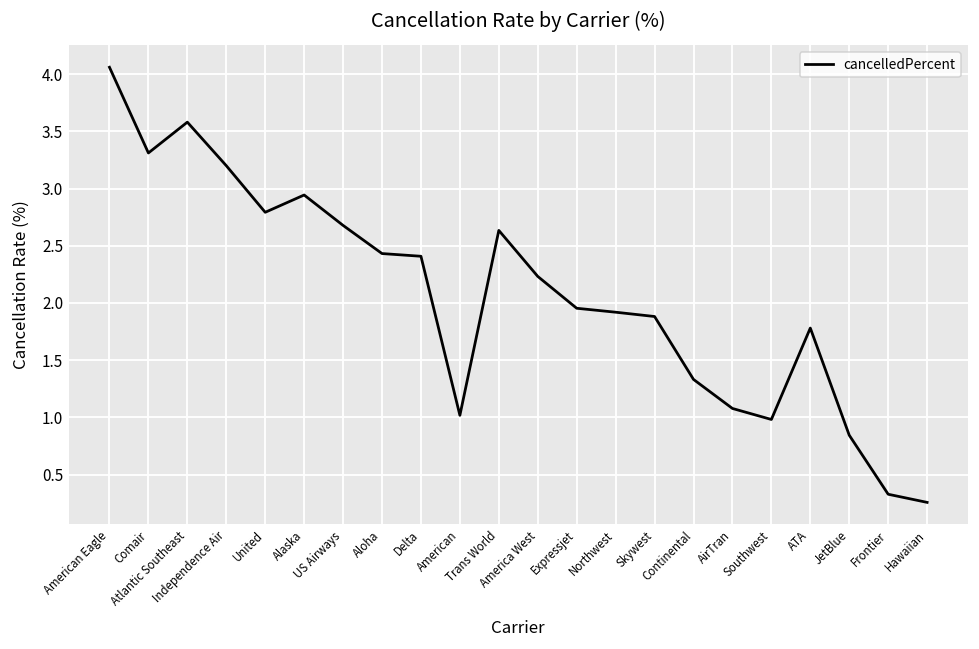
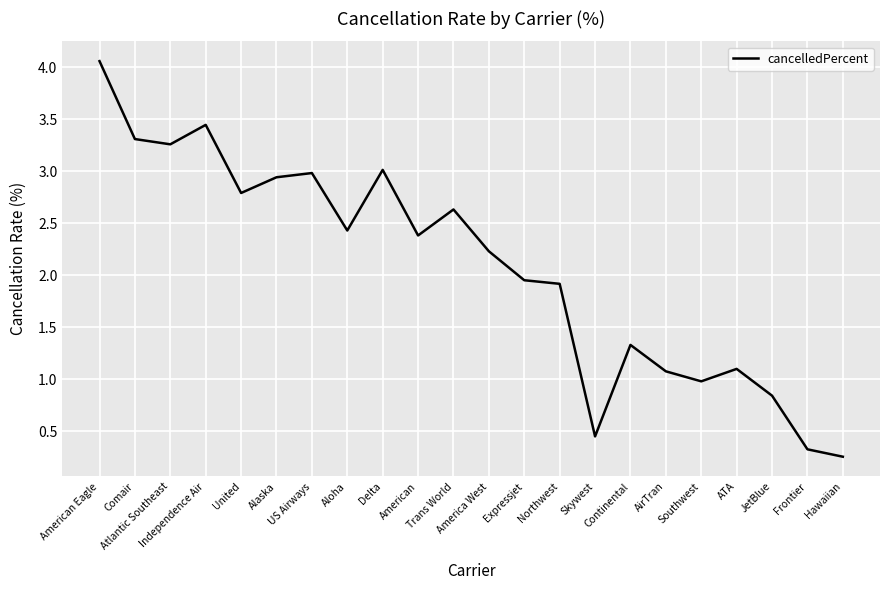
  {
    "American Eagle": 4.06,
    "Comair": 3.31,
-   "Atlantic Southeast": 3.58,
-   "Independence Air": 3.20,
+   "Atlantic Southeast": 3.26,
+   "Independence Air": 3.45,
    "United": 2.79,
    "Alaska": 2.94,
-   "US Airways": 2.68,
+   "US Airways": 2.98,
    "Aloha": 2.43,
-   "Delta": 2.41,
-   "American": 1.02,
+   "Delta": 3.01,
+   "American": 2.38,
    "Trans World": 2.63,
    "America West": 2.23,
    "Expressjet": 1.95,
    "Northwest": 1.92,
-   "Skywest": 1.88,
+   "Skywest": 0.45,
    "Continental": 1.33,
    "AirTran": 1.08,
    "Southwest": 0.98,
-   "ATA": 1.78,
+   "ATA": 1.10,
    "JetBlue": 0.84,
    "Frontier": 0.33,
    "Hawaiian": 0.26
  }
